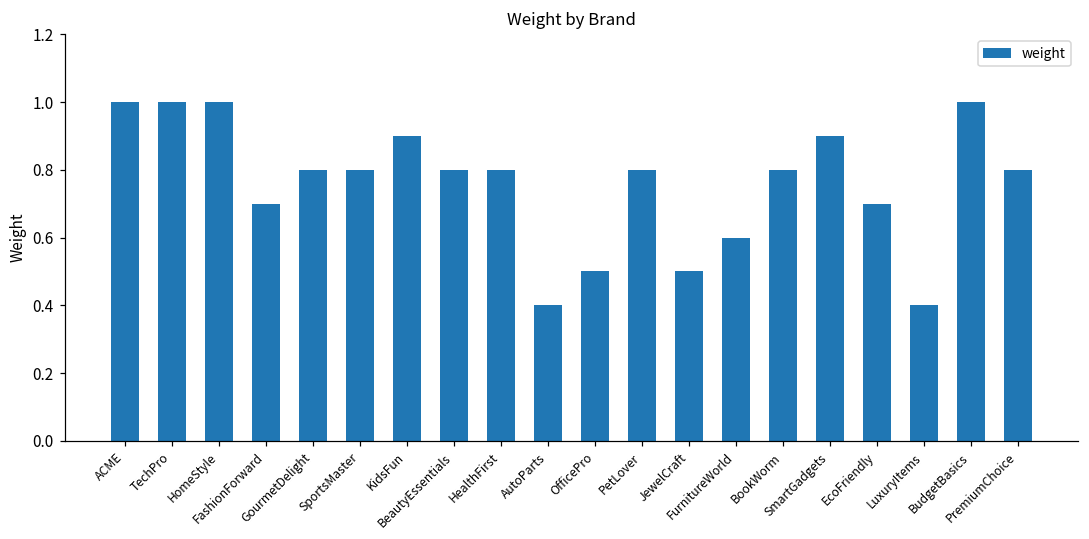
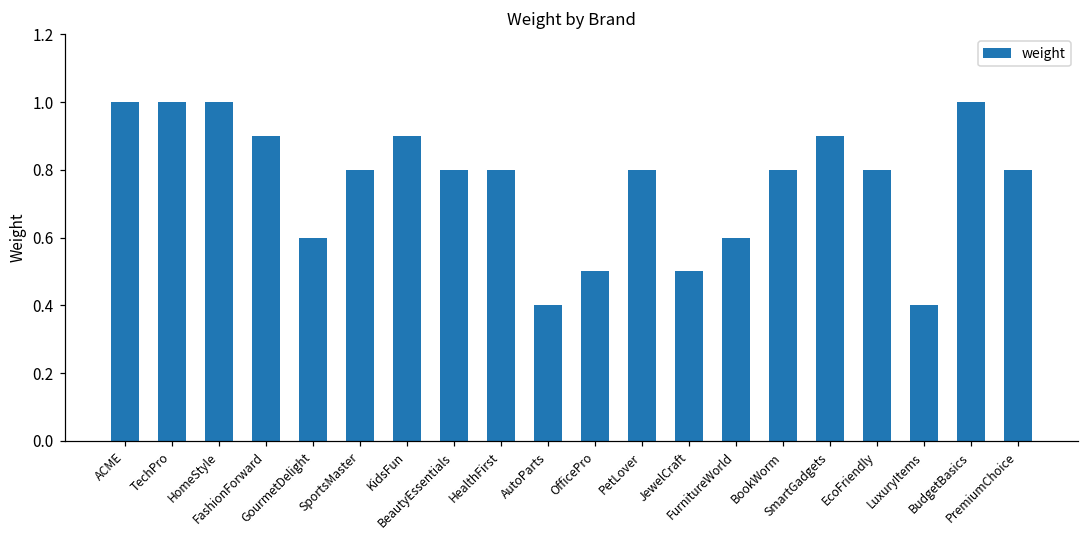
  {
    "ACME": 1.0,
    "TechPro": 1.0,
    "HomeStyle": 1.0,
-   "FashionForward": 0.7,
-   "GourmetDelight": 0.8,
+   "FashionForward": 0.9,
+   "GourmetDelight": 0.6,
    "SportsMaster": 0.8,
    "KidsFun": 0.9,
    "BeautyEssentials": 0.8,
    "HealthFirst": 0.8,
    "AutoParts": 0.4,
    "OfficePro": 0.5,
    "PetLover": 0.8,
    "JewelCraft": 0.5,
    "FurnitureWorld": 0.6,
    "BookWorm": 0.8,
    "SmartGadgets": 0.9,
-   "EcoFriendly": 0.7,
+   "EcoFriendly": 0.8,
    "LuxuryItems": 0.4,
    "BudgetBasics": 1.0,
    "PremiumChoice": 0.8
  }
